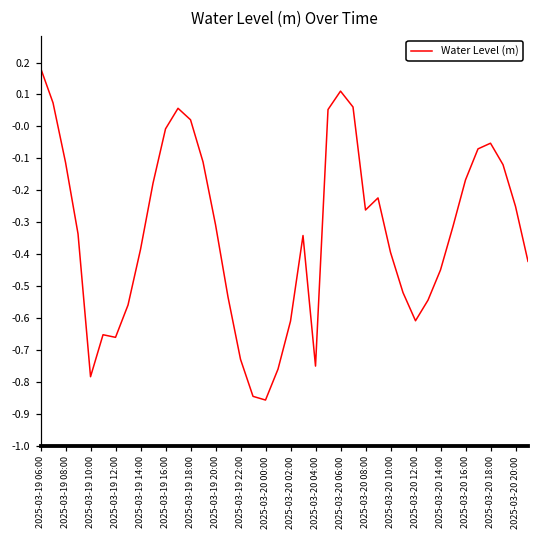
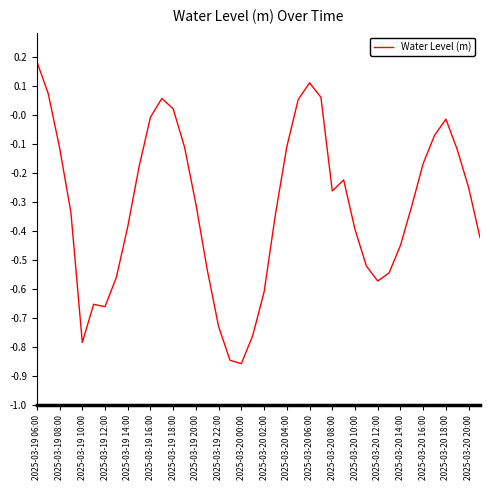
  {
    "2025-03-19 06:00": 0.18,
    "2025-03-19 08:00": -0.11,
    "2025-03-19 10:00": -0.78,
    "2025-03-19 12:00": -0.66,
    "2025-03-19 14:00": -0.39,
    "2025-03-19 16:00": -0.01,
    "2025-03-19 18:00": 0.02,
    "2025-03-19 20:00": -0.31,
    "2025-03-19 22:00": -0.73,
    "2025-03-20 00:00": -0.86,
    "2025-03-20 02:00": -0.61,
-   "2025-03-20 04:00": -0.75,
+   "2025-03-20 04:00": -0.11,
    "2025-03-20 06:00": 0.11,
    "2025-03-20 08:00": -0.26,
    "2025-03-20 10:00": -0.39,
-   "2025-03-20 12:00": -0.61,
+   "2025-03-20 12:00": -0.57,
    "2025-03-20 14:00": -0.45,
    "2025-03-20 16:00": -0.17,
-   "2025-03-20 18:00": -0.05,
+   "2025-03-20 18:00": -0.01,
    "2025-03-20 20:00": -0.25
  }
